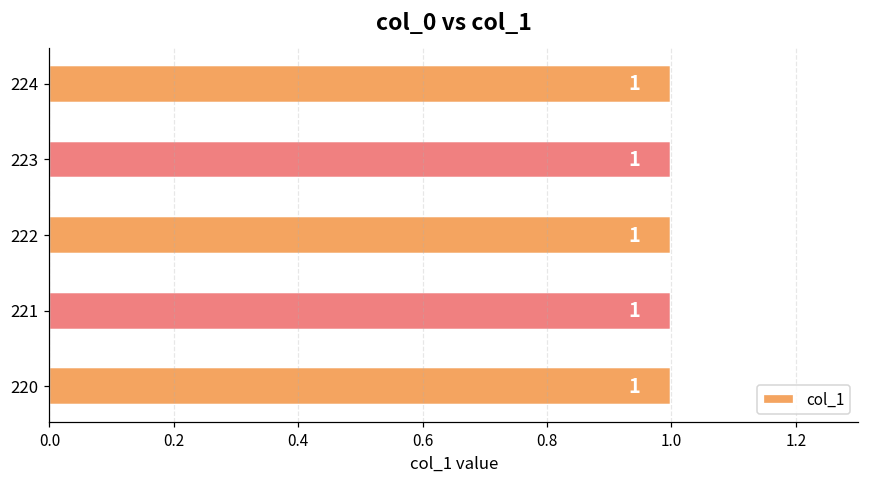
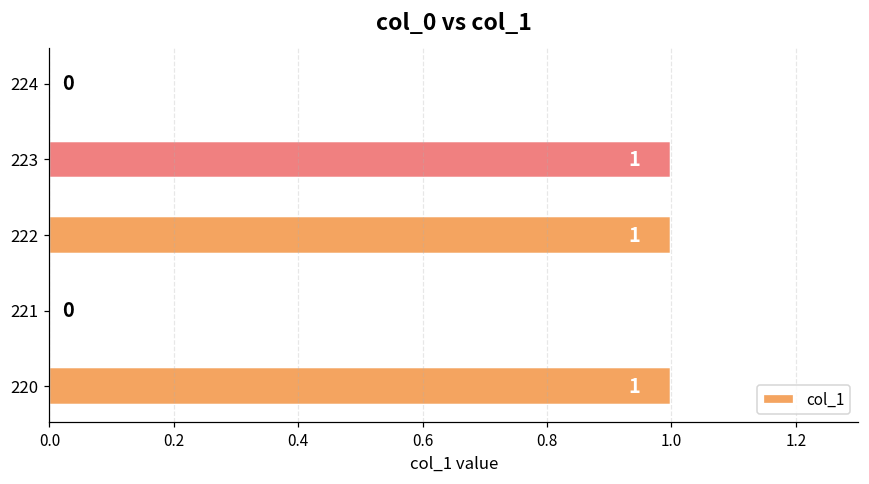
  {
-   "224": 1,
+   "224": 0,
    "223": 1,
    "222": 1,
-   "221": 1,
+   "221": 0,
    "220": 1
  }
